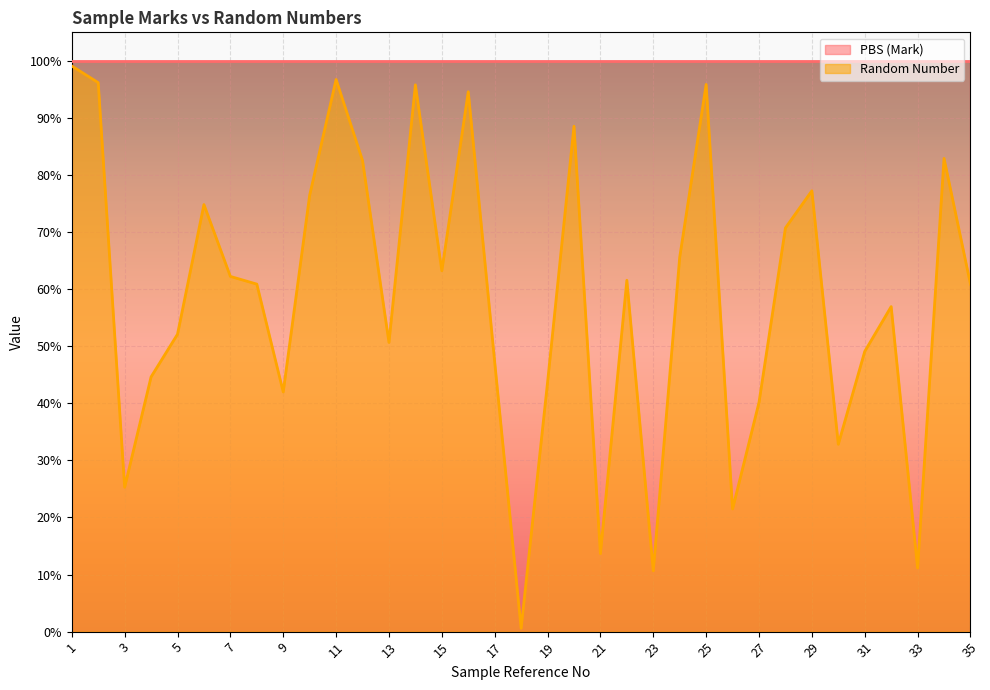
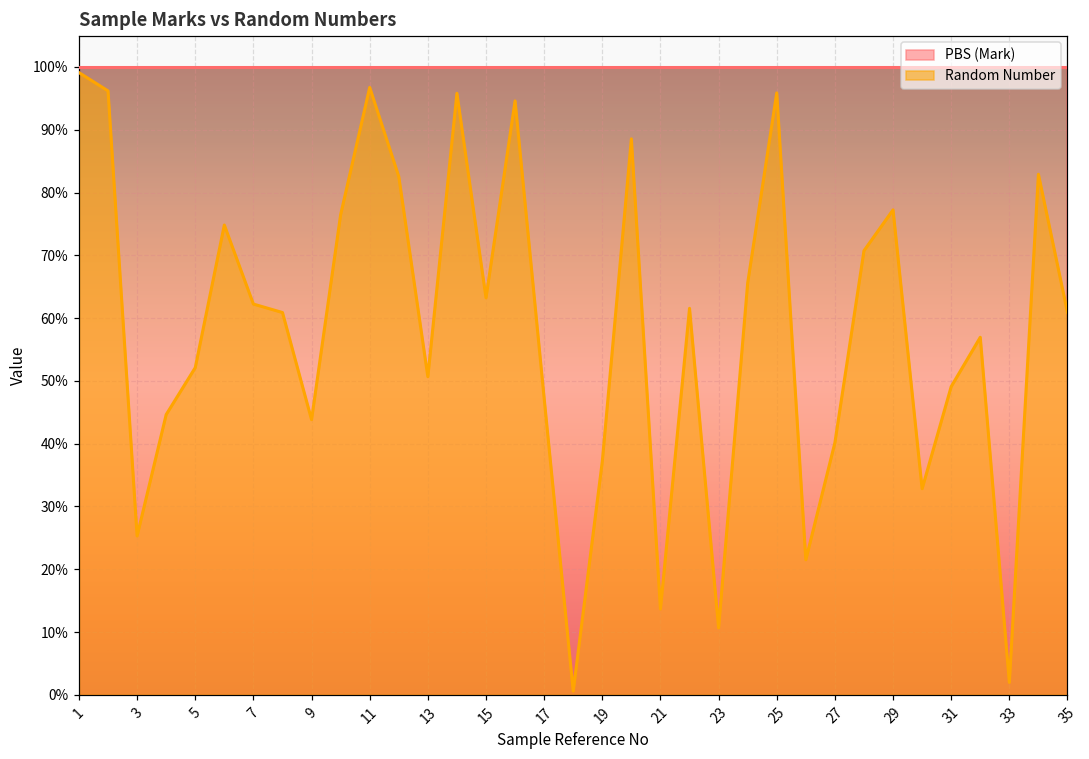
  {
    "PBS (Mark)": {
      "1": "100%",
      "3": "100%",
      "5": "100%",
      "7": "100%",
      "9": "100%",
      "11": "100%",
      "13": "100%",
      "15": "100%",
      "17": "100%",
      "19": "100%",
      "21": "100%",
      "23": "100%",
      "25": "100%",
      "27": "100%",
      "29": "100%",
      "35": "100%"
    },
    "Random Number": {
      "1": "99%",
      "3": "25%",
      "5": "52%",
      "7": "62%",
-     "9": "42%",
+     "9": "44%",
      "11": "97%",
      "13": "51%",
      "15": "63%",
      "17": "47%",
-     "19": "44%",
+     "19": "37%",
      "21": "14%",
      "23": "11%",
      "25": "96%",
      "27": "40%",
      "29": "77%",
      "31": "49%",
-     "33": "11%",
+     "33": "2%",
      "35": "61%"
    }
  }
